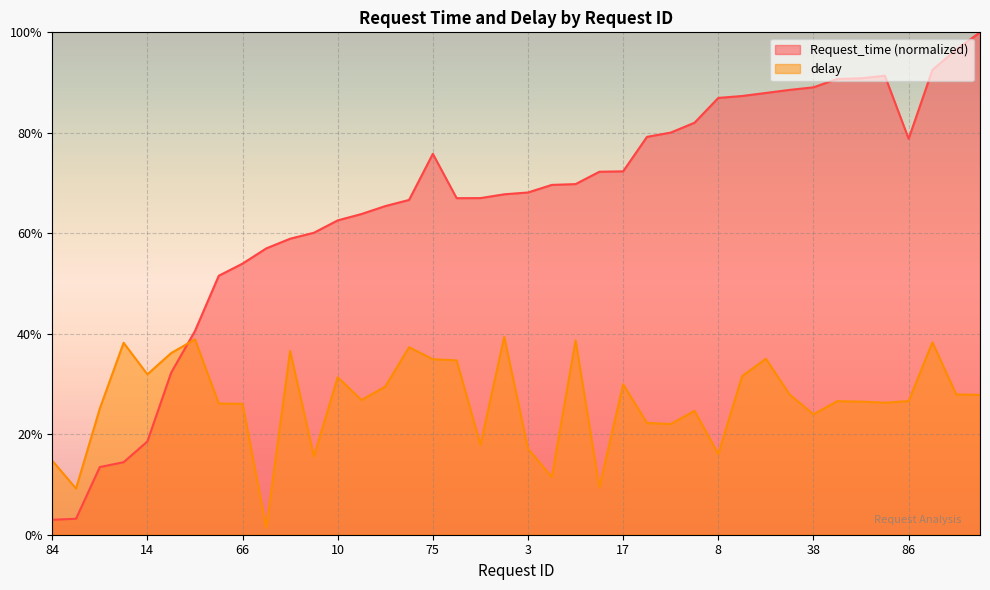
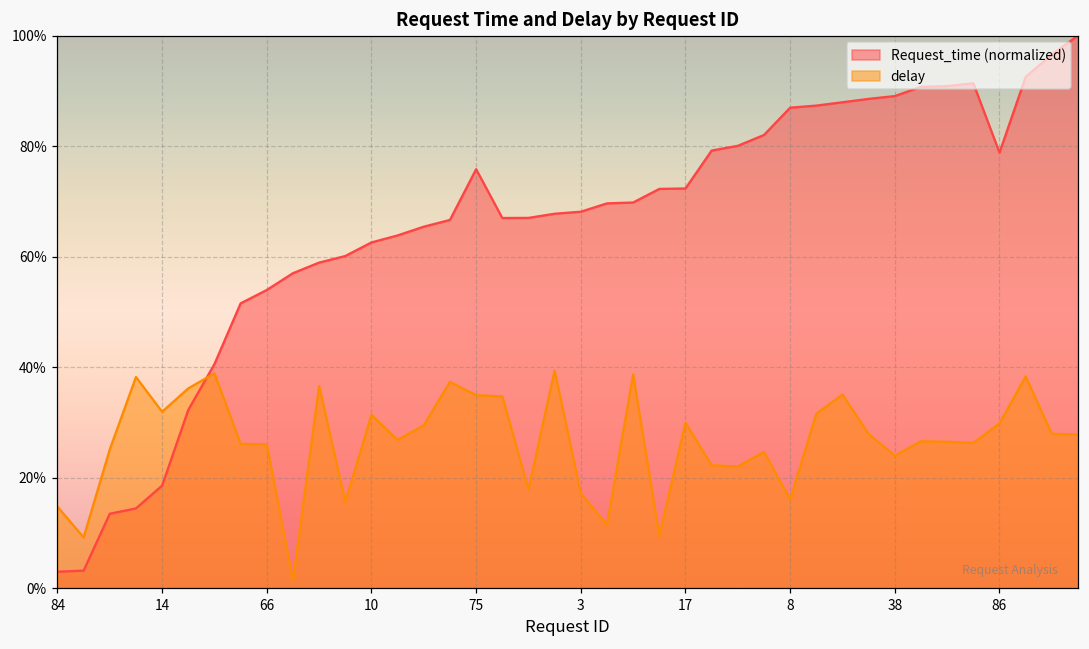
  {
    "Request_time (normalized)": {
      "84": "3%",
      "66": "54%",
      "75": "76%",
      "8": "87%",
      "86": "79%"
    },
    "delay": {
      "84": "15%",
      "66": "26%",
      "75": "35%",
      "8": "16%",
-     "86": "27%"
+     "86": "30%"
    }
  }
